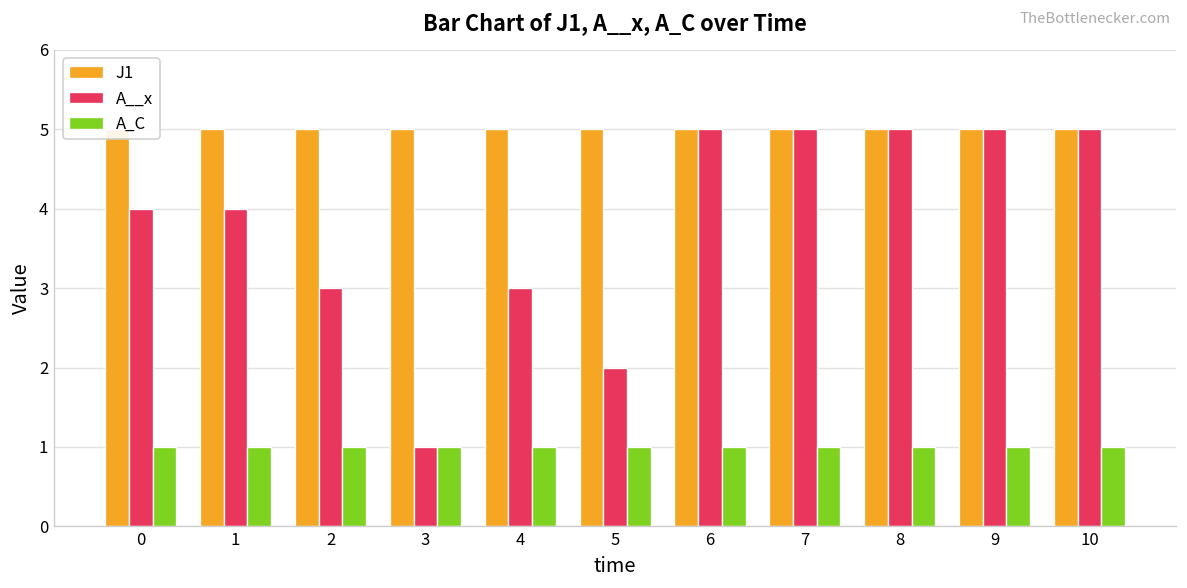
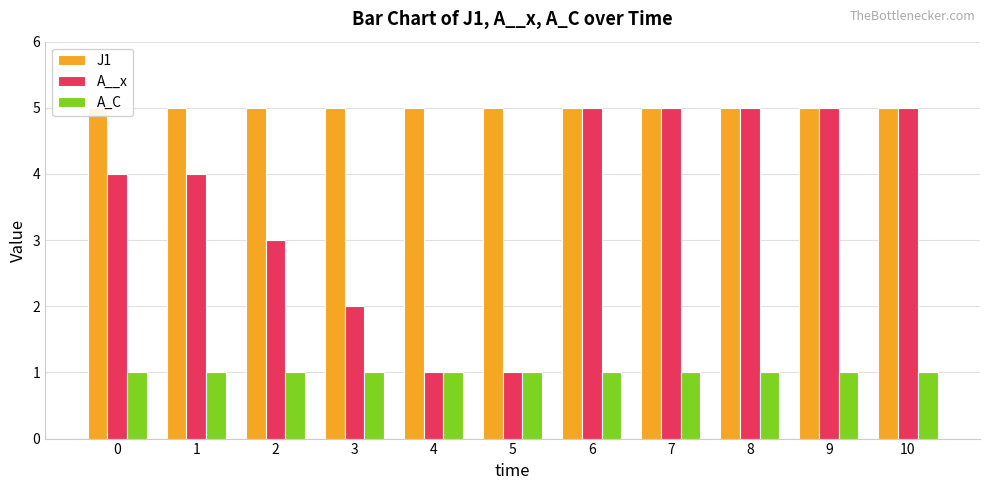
  {
    "J1": {
      "1": 5,
      "2": 5,
      "3": 5,
      "4": 5,
      "5": 5,
      "6": 5,
      "7": 5,
      "8": 5,
      "9": 5,
      "10": 5
    },
    "A__x": {
      "0": 4,
      "1": 4,
      "2": 3,
-     "3": 1,
-     "4": 3,
-     "5": 2,
+     "3": 2,
+     "4": 1,
+     "5": 1,
      "6": 5,
      "7": 5,
      "8": 5,
      "9": 5,
      "10": 5
    },
    "A_C": {
      "0": 1,
      "1": 1,
      "2": 1,
      "3": 1,
      "4": 1,
      "5": 1,
      "6": 1,
      "7": 1,
      "8": 1,
      "9": 1,
      "10": 1
    }
  }
